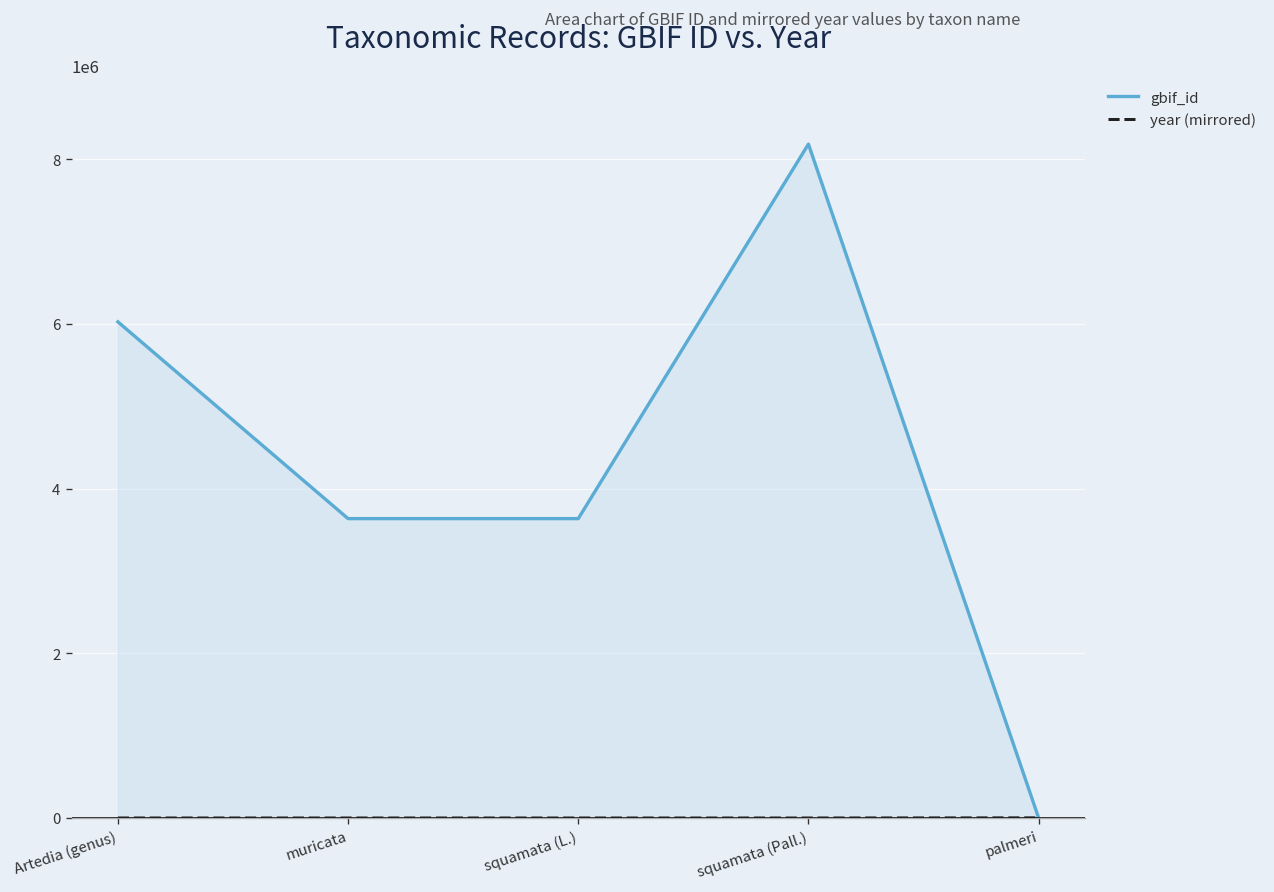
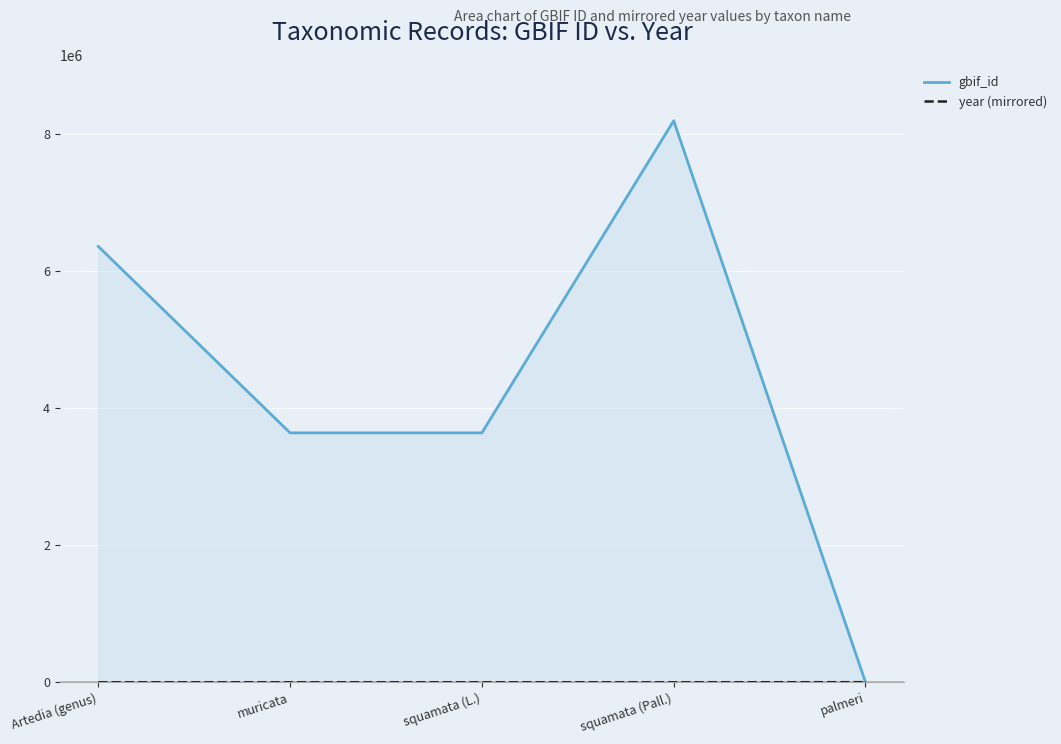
  {
    "gbif_id": {
-     "Artedia (genus)": 6000000,
+     "Artedia (genus)": 6400000,
      "muricata": 3600000,
      "squamata (L.)": 3600000,
      "squamata (Pall.)": 8200000
    },
    "year (mirrored)": {
      "Artedia (genus)": 0,
      "muricata": 0,
      "squamata (L.)": 0,
      "squamata (Pall.)": 0
    }
  }
